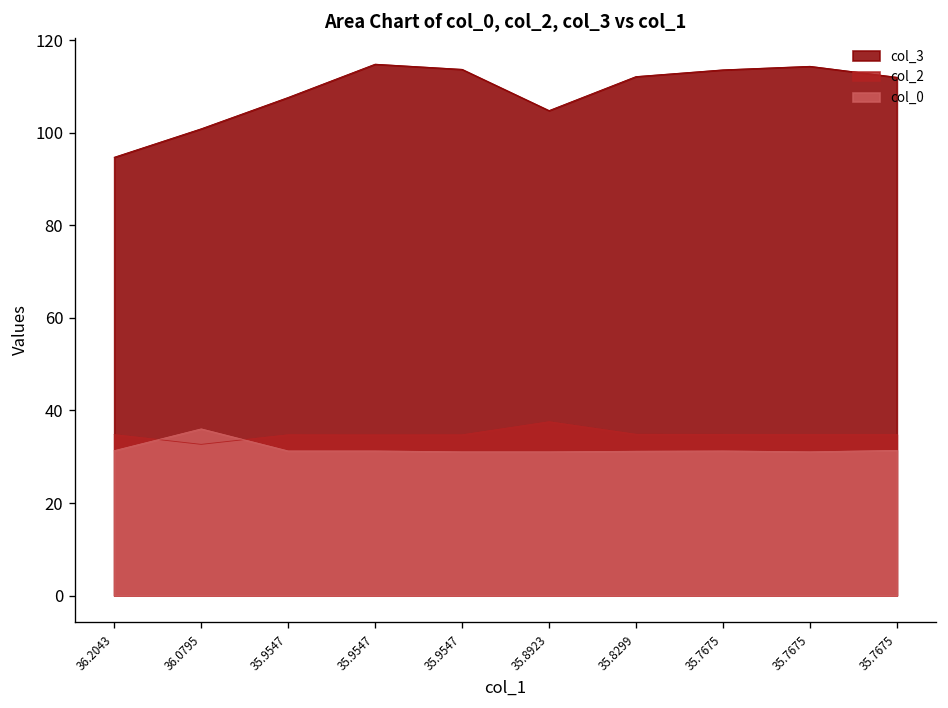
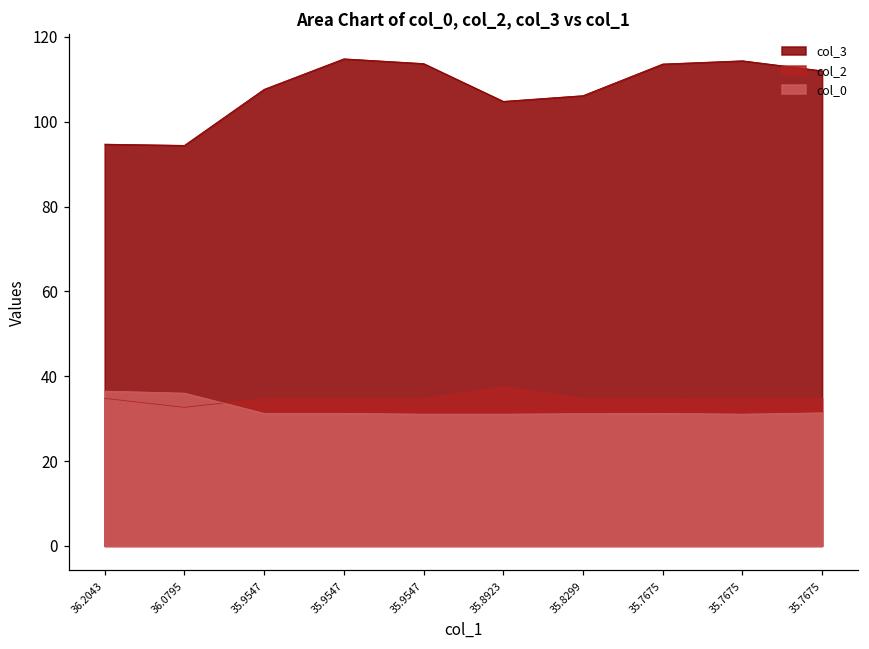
  {
    "col_3": {
      "36.2043": 95,
-     "36.0795": 101,
+     "36.0795": 94,
      "35.8923": 105,
-     "35.8299": 112
+     "35.8299": 106
    },
    "col_2": {
      "36.2043": 35,
      "36.0795": 33,
      "35.8923": 38,
      "35.8299": 35
    },
    "col_0": {
-     "36.2043": 31,
+     "36.2043": 36,
      "36.0795": 36,
      "35.8923": 31,
      "35.8299": 31
    }
  }
